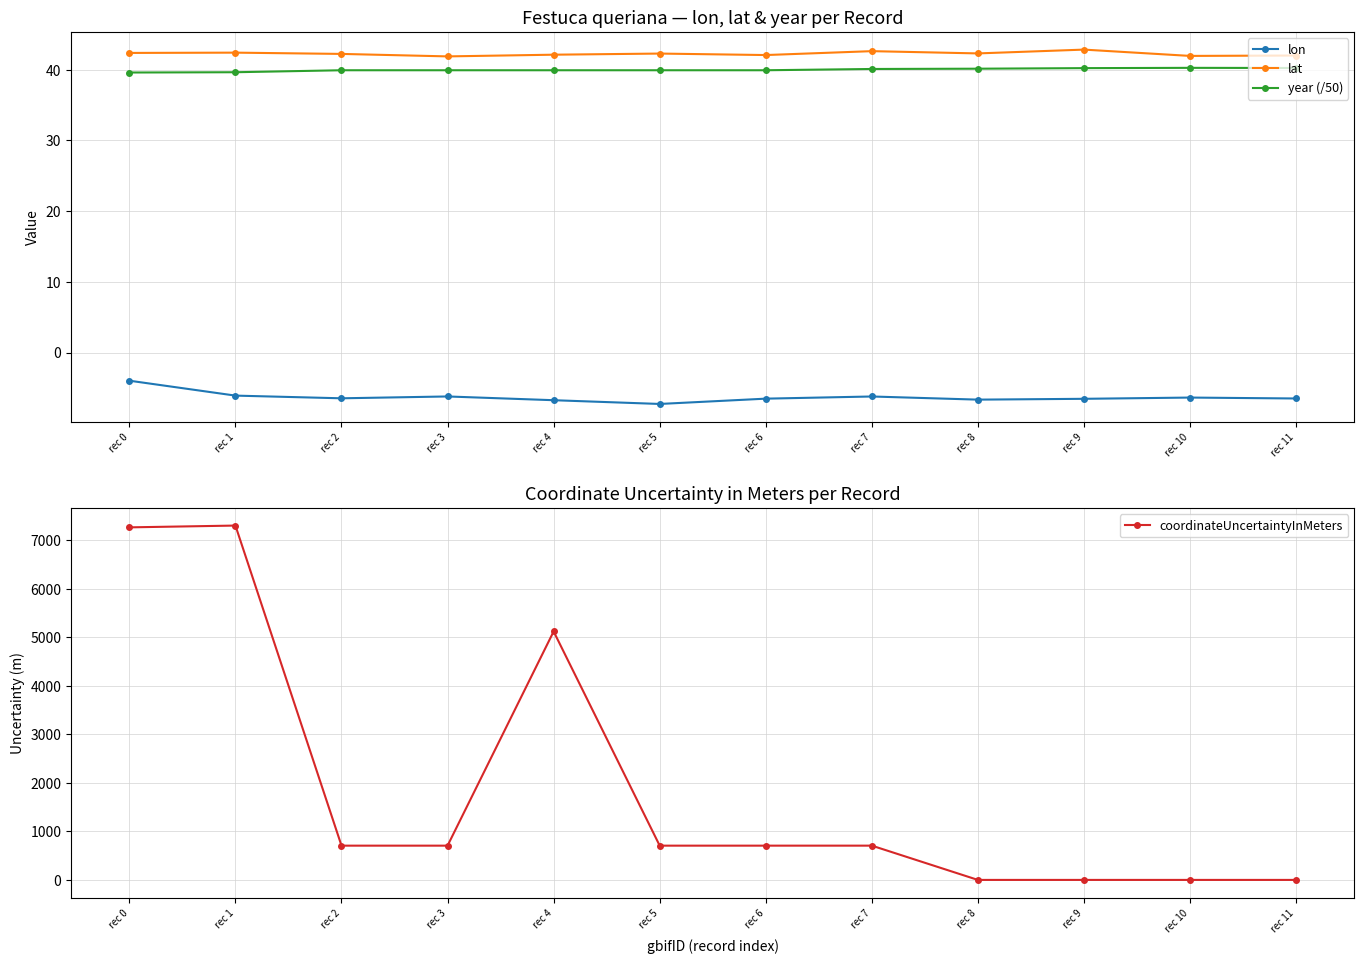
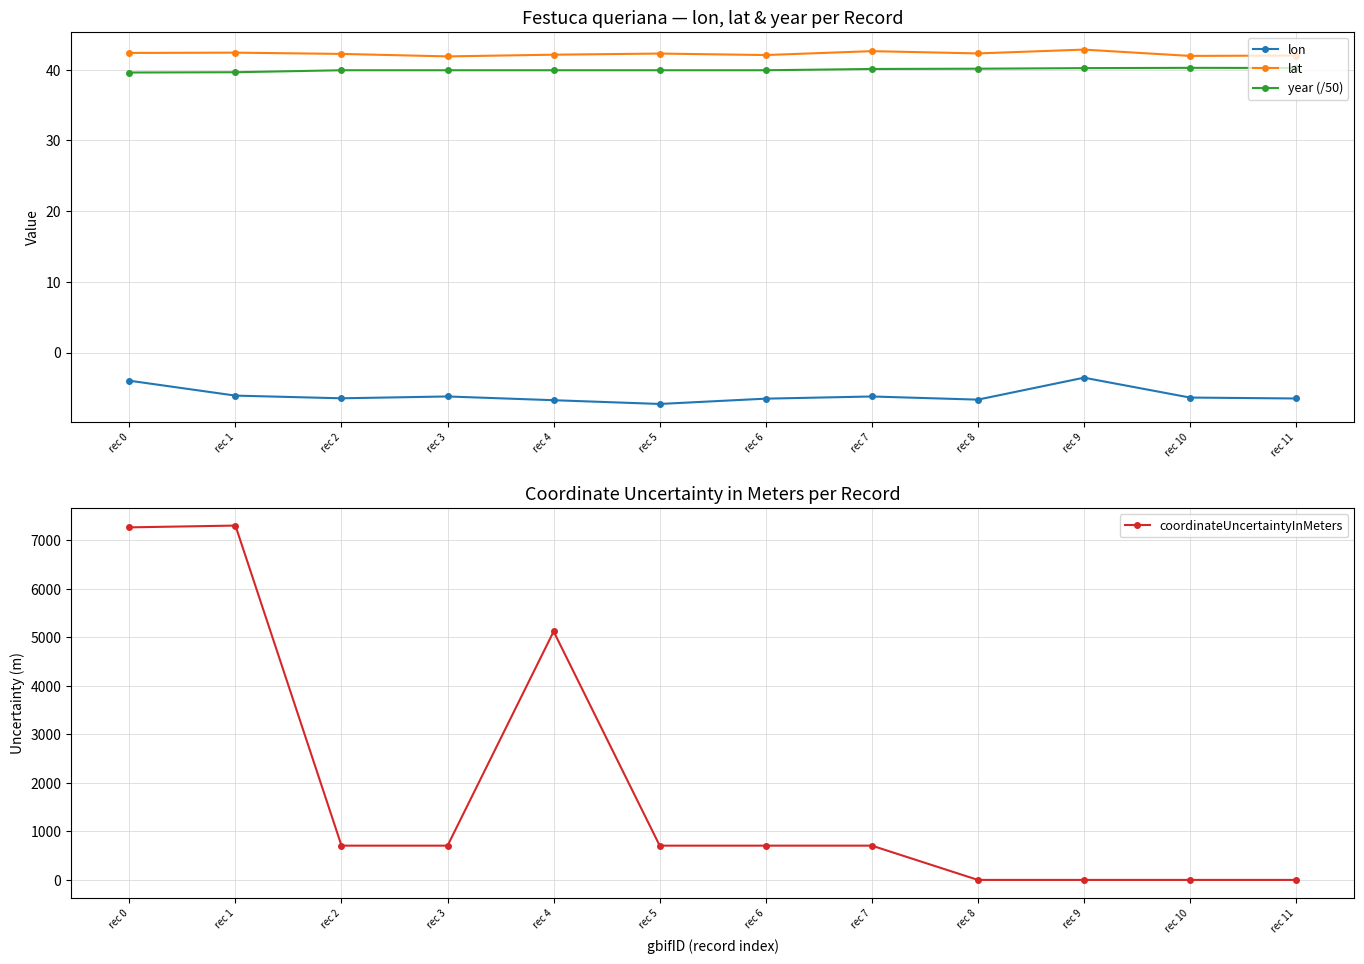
  {
    "Festuca queriana — lon, lat & year per Record": {
      "lon": {
        "rec 0": -4,
        "rec 1": -6,
        "rec 2": -6,
        "rec 3": -6,
        "rec 4": -7,
        "rec 5": -7,
        "rec 6": -7,
        "rec 7": -6,
        "rec 8": -7,
-       "rec 9": -7,
+       "rec 9": -4,
        "rec 10": -6,
        "rec 11": -6
      },
      "lat": {
        "rec 0": 42,
        "rec 1": 42,
        "rec 2": 42,
        "rec 3": 42,
        "rec 4": 42,
        "rec 5": 42,
        "rec 6": 42,
        "rec 7": 43,
        "rec 8": 42,
        "rec 9": 43,
        "rec 10": 42
      },
      "year (/50)": {
        "rec 0": 40,
        "rec 1": 40,
        "rec 2": 40,
        "rec 3": 40,
        "rec 4": 40,
        "rec 5": 40,
        "rec 6": 40,
        "rec 7": 40,
        "rec 8": 40,
        "rec 9": 40,
        "rec 10": 40
      }
    },
    "Coordinate Uncertainty in Meters per Record": {
      "rec 0": 7300,
      "rec 1": 7300,
      "rec 2": 700,
      "rec 3": 700,
      "rec 4": 5100,
      "rec 5": 700,
      "rec 6": 700,
      "rec 7": 700,
      "rec 8": 0,
      "rec 9": 0,
      "rec 10": 0,
      "rec 11": 0
    }
  }
